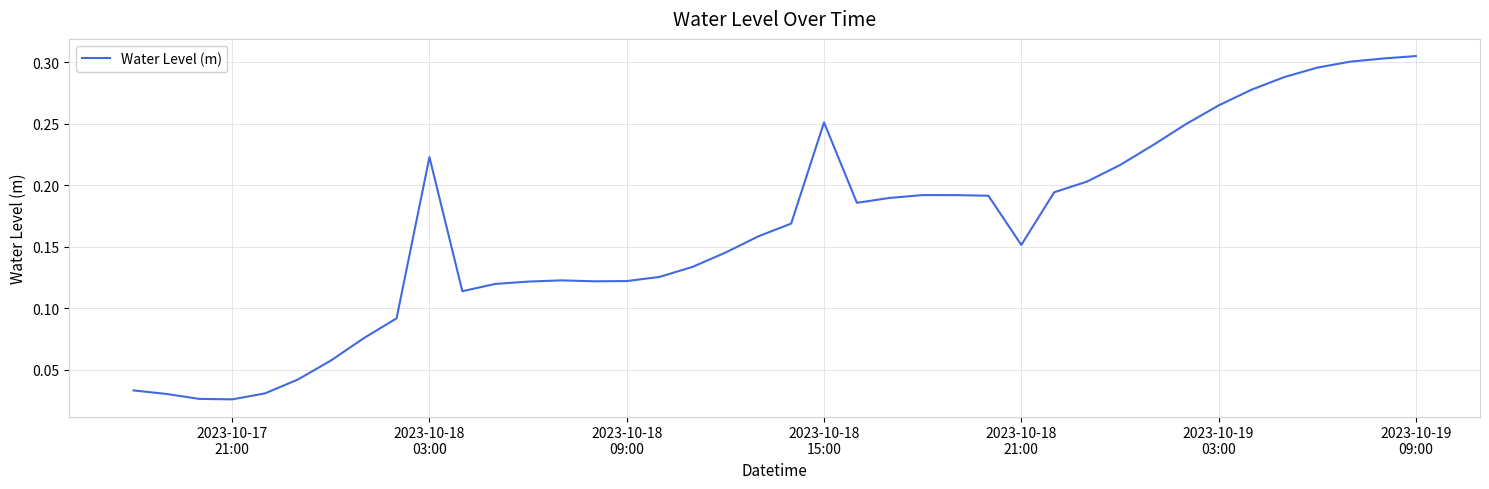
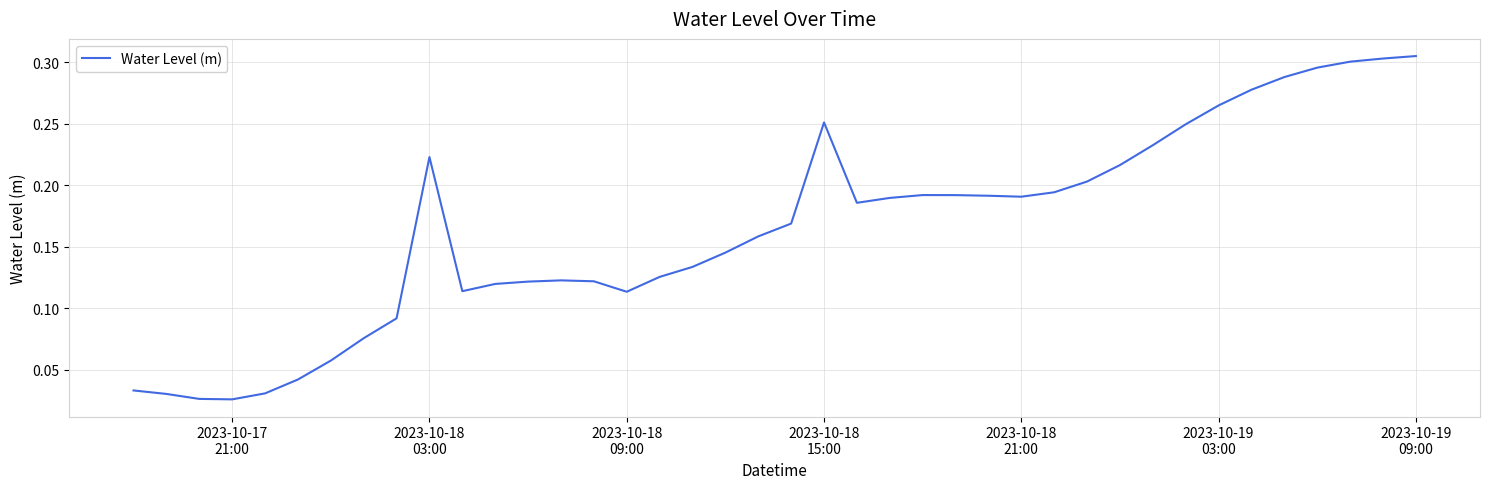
  {
    "2023-10-17 21:00": 0.026,
    "2023-10-18 03:00": 0.223,
-   "2023-10-18 09:00": 0.122,
+   "2023-10-18 09:00": 0.113,
    "2023-10-18 15:00": 0.251,
-   "2023-10-18 21:00": 0.151,
+   "2023-10-18 21:00": 0.191,
    "2023-10-19 03:00": 0.265,
    "2023-10-19 09:00": 0.305
  }
